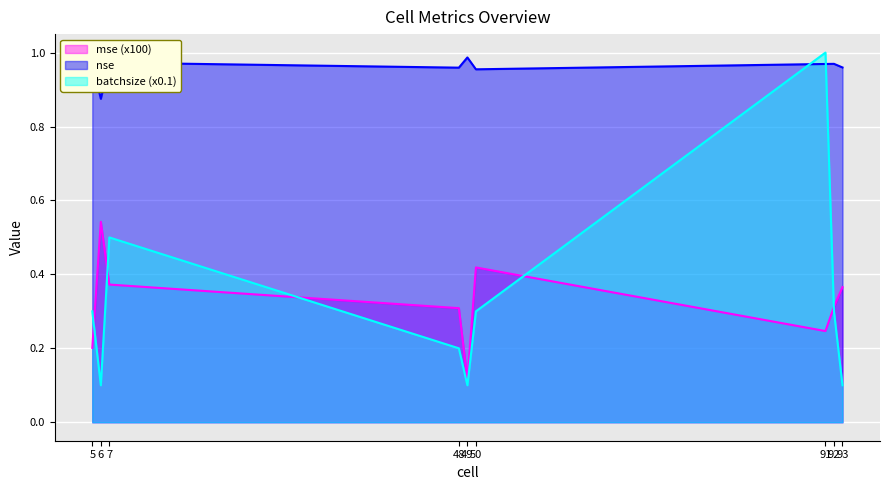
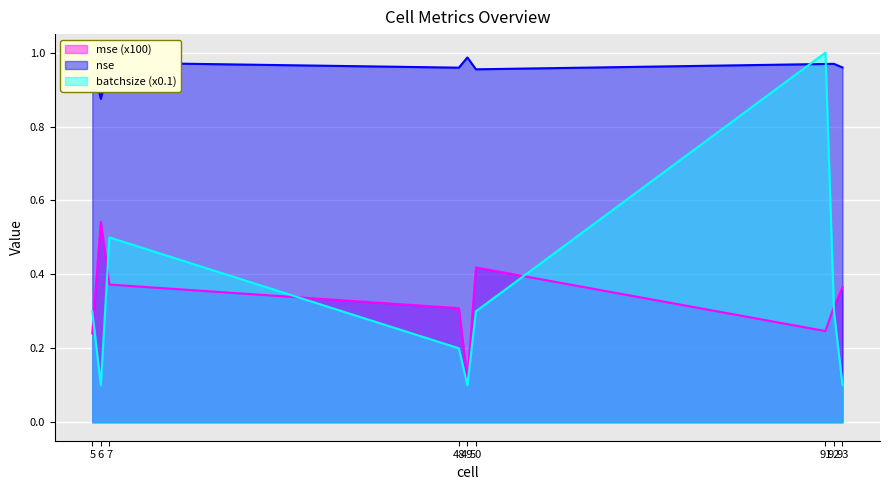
  {
    "mse (x100)": {
-     "5": 0.20,
+     "5": 0.24,
      "6": 0.54,
      "7": 0.37
    },
    "nse": {
      "6": 0.87
    },
    "batchsize (x0.1)": {
      "5": 0.30,
      "6": 0.10,
      "7": 0.50
    }
  }
